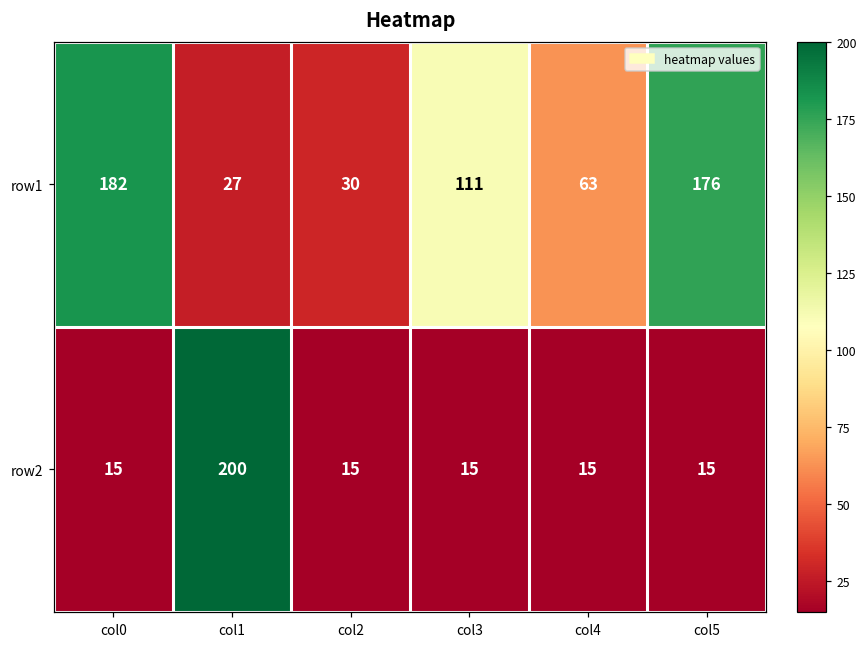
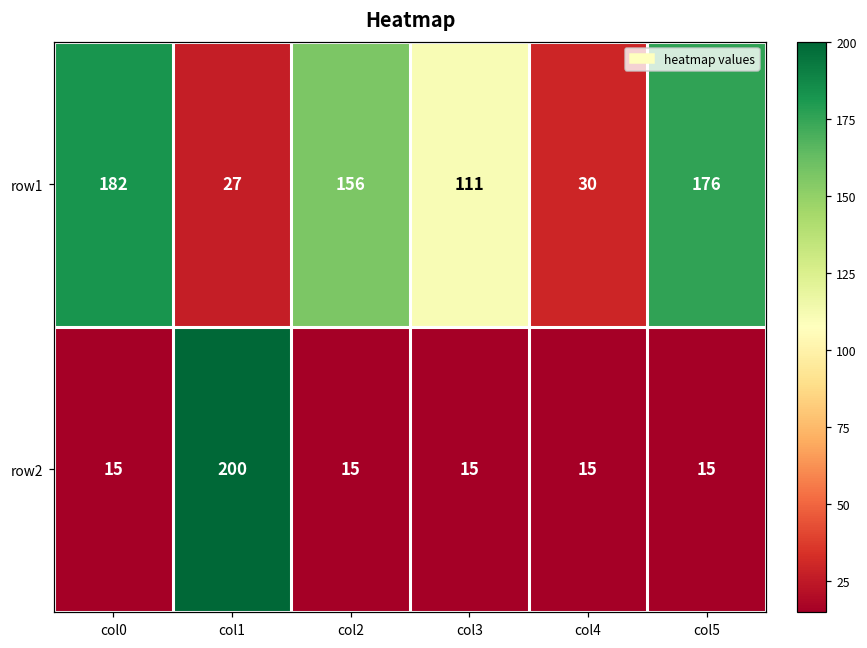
  {
    "row1": {
      "col0": 182,
      "col1": 27,
-     "col2": 30,
+     "col2": 156,
      "col3": 111,
-     "col4": 63,
+     "col4": 30,
      "col5": 176
    },
    "row2": {
      "col0": 15,
      "col1": 200,
      "col2": 15,
      "col3": 15,
      "col4": 15,
      "col5": 15
    }
  }
